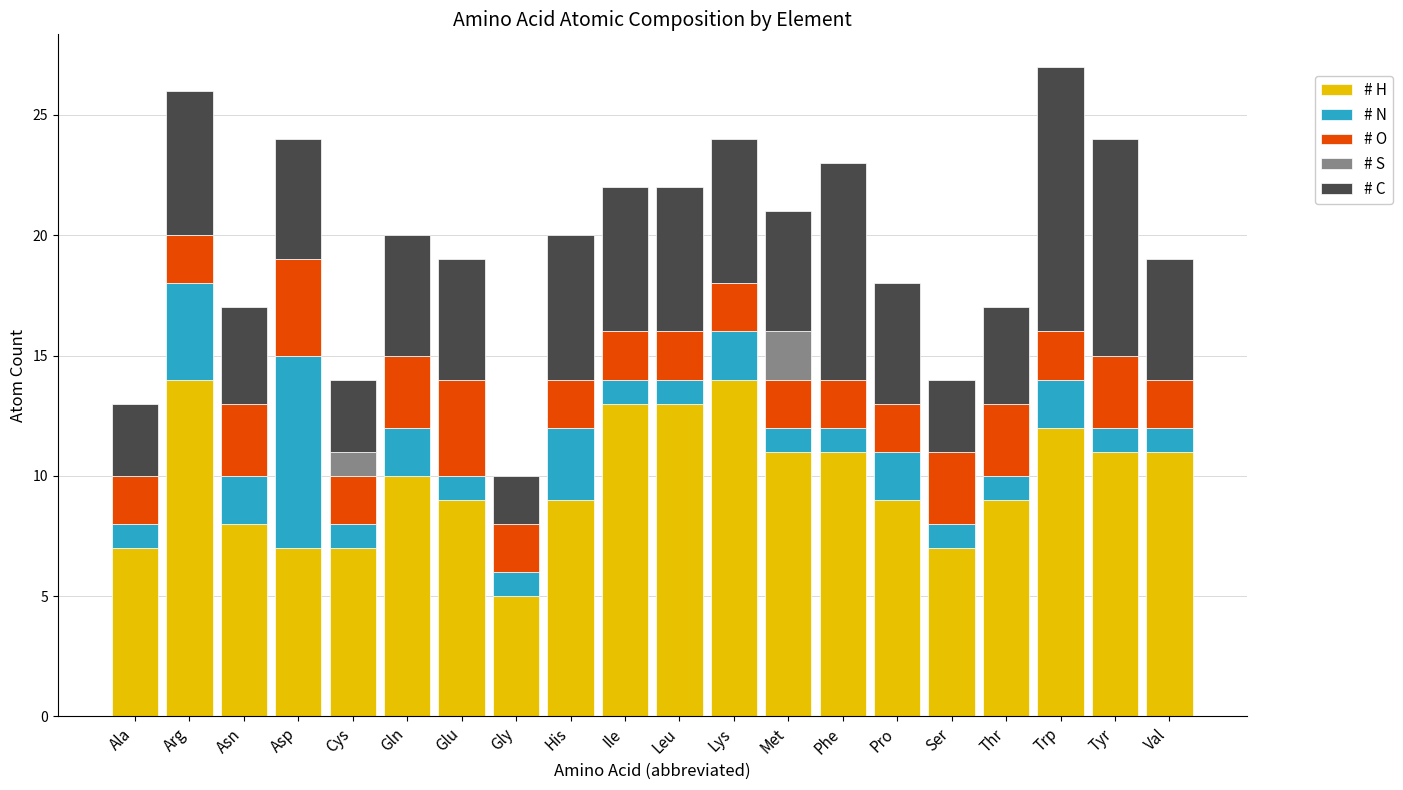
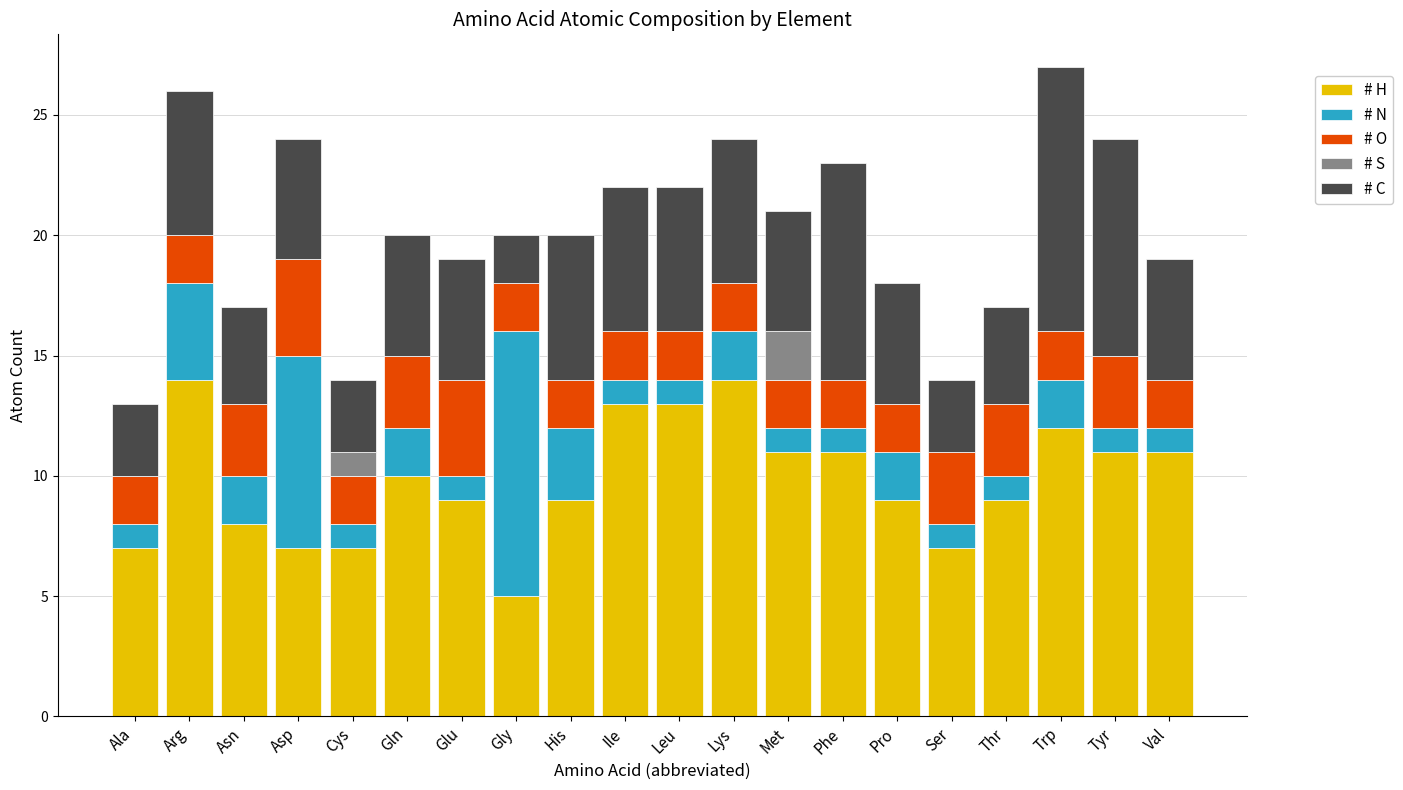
  {
    "# H": {
      "Ala": 7,
      "Arg": 14,
      "Asn": 8,
      "Asp": 7,
      "Cys": 7,
      "Gln": 10,
      "Glu": 9,
      "Gly": 5,
      "His": 9,
      "Ile": 13,
      "Leu": 13,
      "Lys": 14,
      "Met": 11,
      "Phe": 11,
      "Pro": 9,
      "Ser": 7,
      "Thr": 9,
      "Trp": 12,
      "Tyr": 11,
      "Val": 11
    },
    "# N": {
      "Ala": 1,
      "Arg": 4,
      "Asn": 2,
      "Asp": 8,
      "Cys": 1,
      "Gln": 2,
      "Glu": 1,
-     "Gly": 1,
+     "Gly": 11,
      "His": 3,
      "Ile": 1,
      "Leu": 1,
      "Lys": 2,
      "Met": 1,
      "Phe": 1,
      "Pro": 2,
      "Ser": 1,
      "Thr": 1,
      "Trp": 2,
      "Tyr": 1,
      "Val": 1
    },
    "# O": {
      "Ala": 2,
      "Arg": 2,
      "Asn": 3,
      "Asp": 4,
      "Cys": 2,
      "Gln": 3,
      "Glu": 4,
      "Gly": 2,
      "His": 2,
      "Ile": 2,
      "Leu": 2,
      "Lys": 2,
      "Met": 2,
      "Phe": 2,
      "Pro": 2,
      "Ser": 3,
      "Thr": 3,
      "Trp": 2,
      "Tyr": 3,
      "Val": 2
    },
    "# S": {
      "Ala": 0,
      "Arg": 0,
      "Asn": 0,
      "Asp": 0,
      "Cys": 1,
      "Gln": 0,
      "Glu": 0,
      "Gly": 0,
      "His": 0,
      "Ile": 0,
      "Leu": 0,
      "Lys": 0,
      "Met": 2,
      "Phe": 0,
      "Pro": 0,
      "Ser": 0,
      "Thr": 0,
      "Trp": 0,
      "Tyr": 0,
      "Val": 0
    },
    "# C": {
      "Ala": 3,
      "Arg": 6,
      "Asn": 4,
      "Asp": 5,
      "Cys": 3,
      "Gln": 5,
      "Glu": 5,
      "Gly": 2,
      "His": 6,
      "Ile": 6,
      "Leu": 6,
      "Lys": 6,
      "Met": 5,
      "Phe": 9,
      "Pro": 5,
      "Ser": 3,
      "Thr": 4,
      "Trp": 11,
      "Tyr": 9,
      "Val": 5
    }
  }
